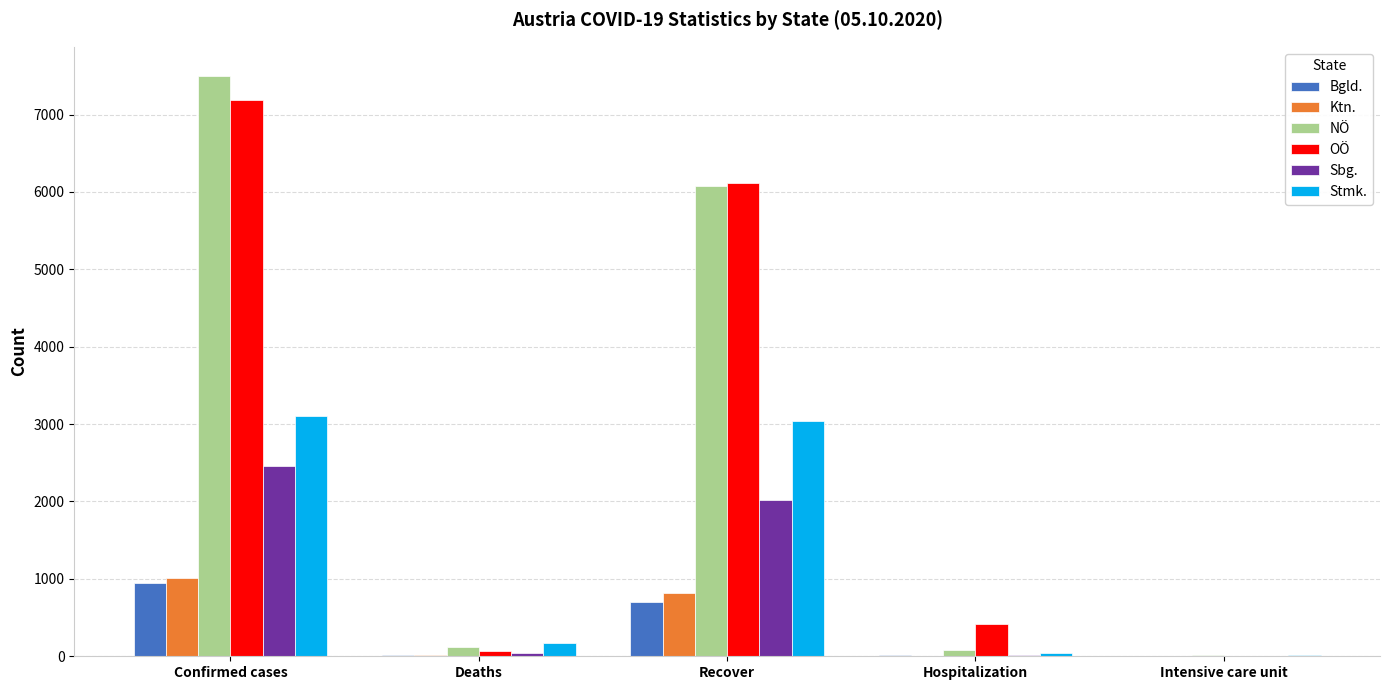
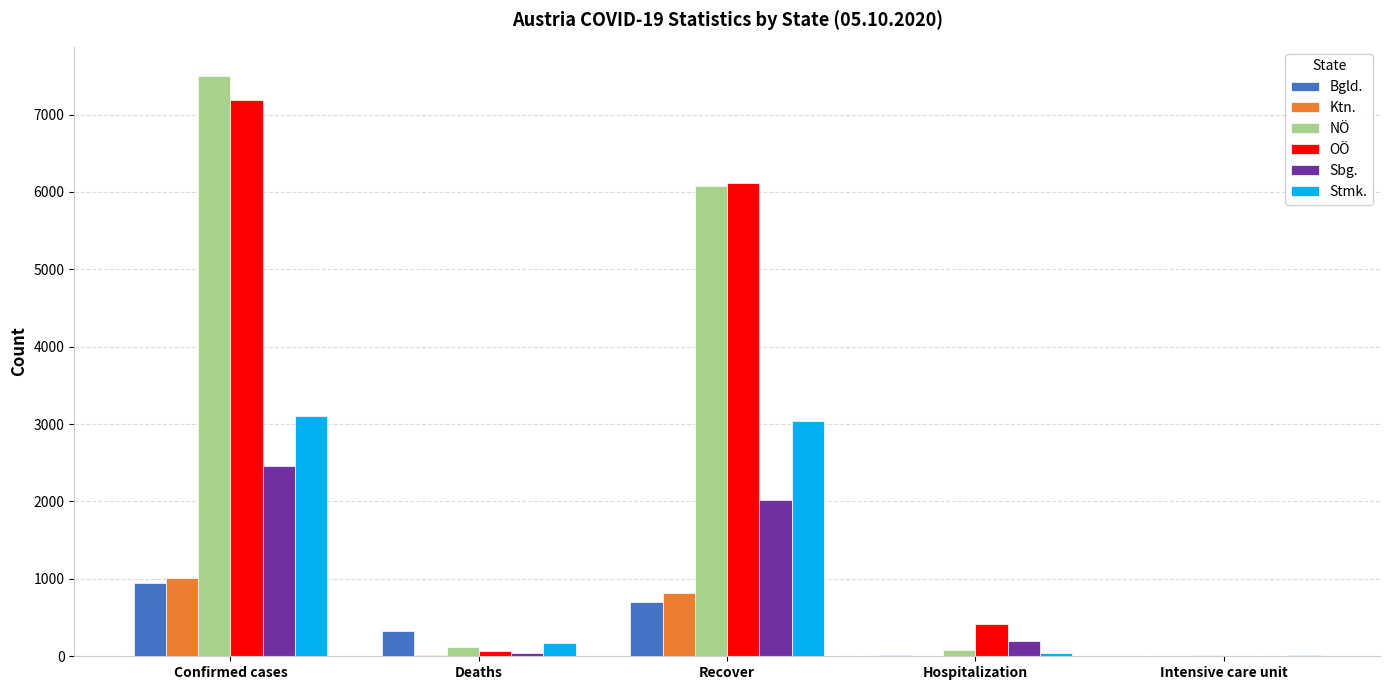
  {
    "Bgld.": {
      "Confirmed cases": 900,
-     "Deaths": 0,
+     "Deaths": 300,
      "Recover": 700
    },
    "Ktn.": {
      "Confirmed cases": 1000,
      "Recover": 800
    },
    "NÖ": {
      "Confirmed cases": 7500,
      "Deaths": 100,
      "Recover": 6100,
      "Hospitalization": 100
    },
    "OÖ": {
      "Confirmed cases": 7200,
      "Deaths": 100,
      "Recover": 6100,
      "Hospitalization": 400
    },
    "Sbg.": {
      "Confirmed cases": 2500,
      "Deaths": 0,
      "Recover": 2000,
-     "Hospitalization": 0
+     "Hospitalization": 200
    },
    "Stmk.": {
      "Confirmed cases": 3100,
      "Deaths": 200,
      "Recover": 3000,
      "Hospitalization": 0
    }
  }
